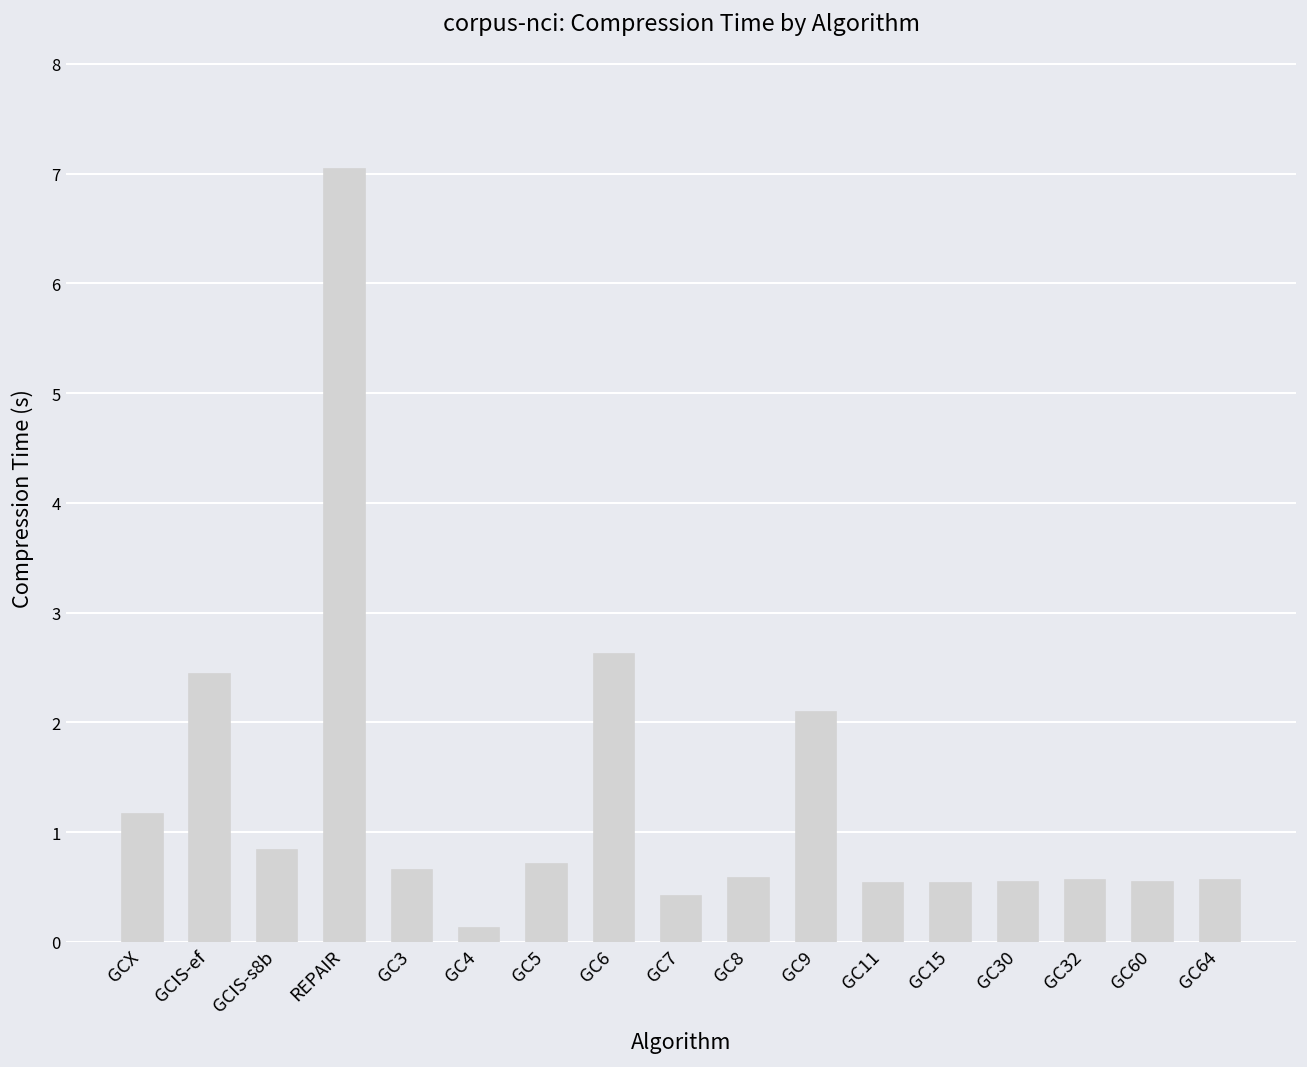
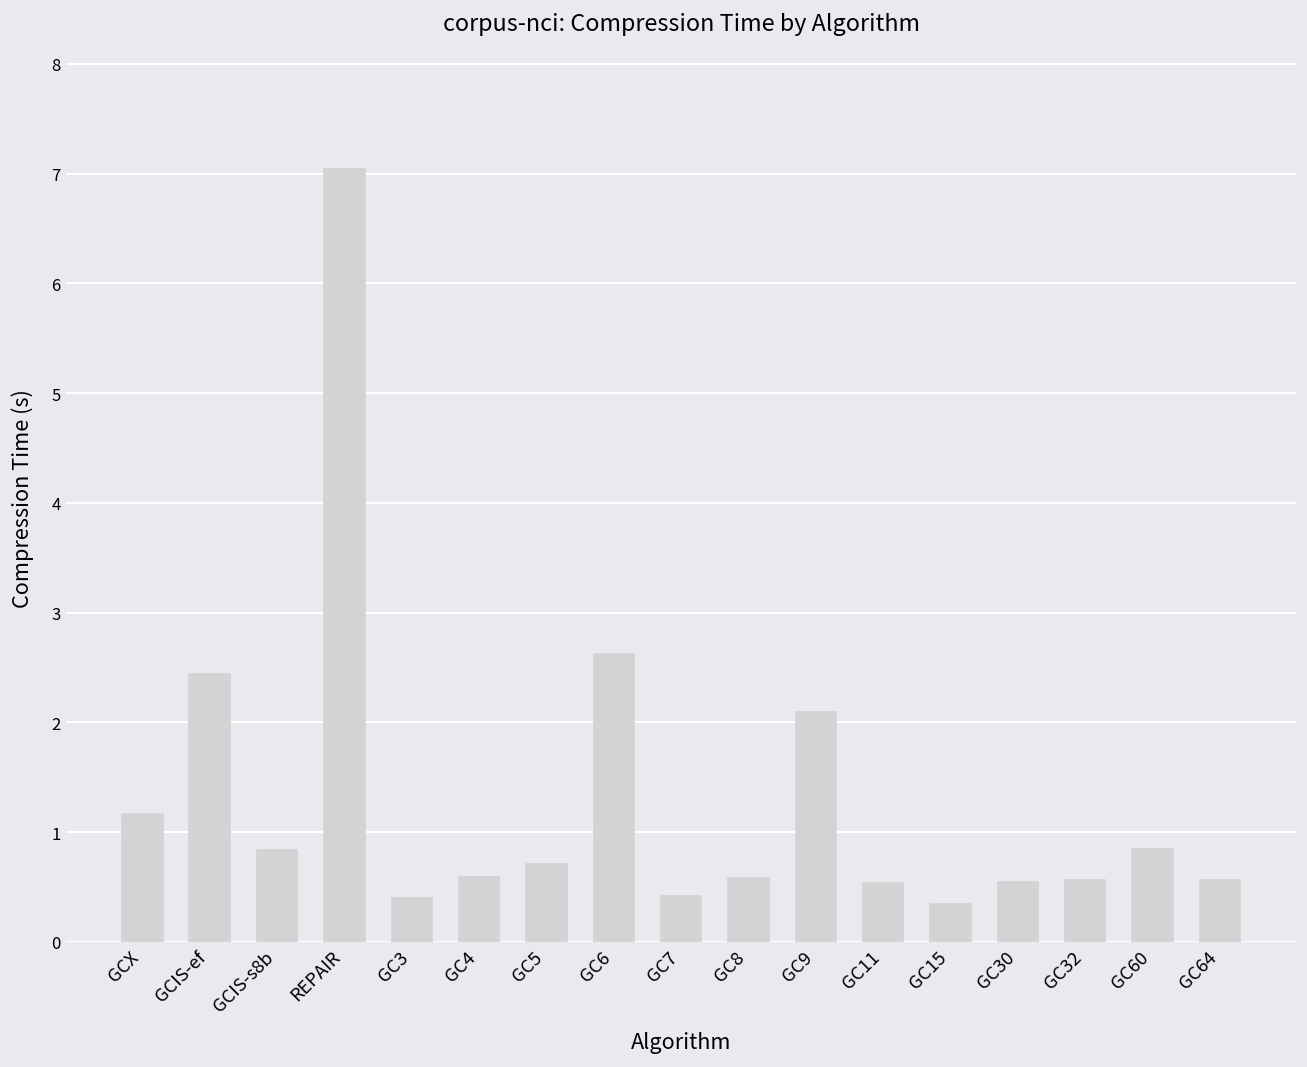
  {
    "GCX": 1.2,
    "GCIS-ef": 2.4,
    "GCIS-s8b": 0.8,
    "REPAIR": 7.0,
-   "GC3": 0.7,
-   "GC4": 0.1,
+   "GC3": 0.4,
+   "GC4": 0.6,
    "GC5": 0.7,
    "GC6": 2.6,
    "GC7": 0.4,
    "GC8": 0.6,
    "GC9": 2.1,
    "GC11": 0.5,
-   "GC15": 0.5,
+   "GC15": 0.3,
    "GC30": 0.5,
    "GC32": 0.6,
-   "GC60": 0.5,
+   "GC60": 0.8,
    "GC64": 0.6
  }
